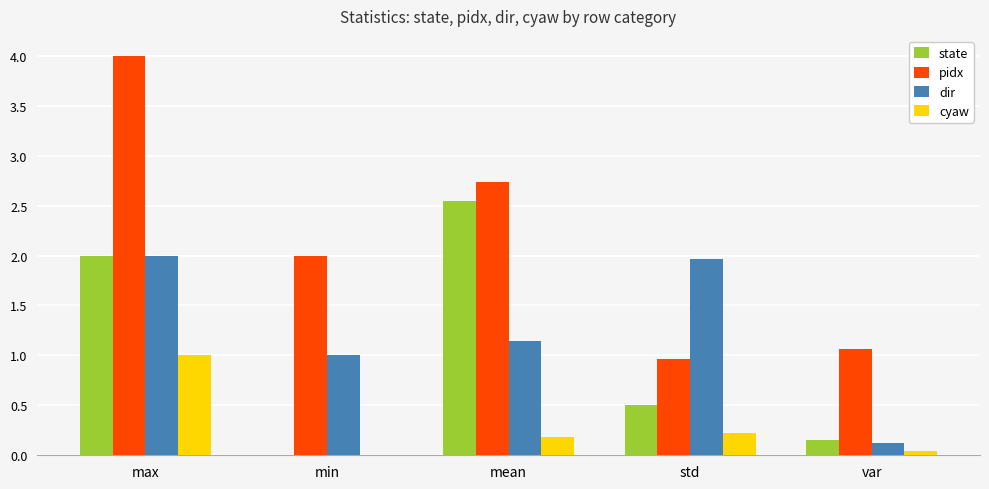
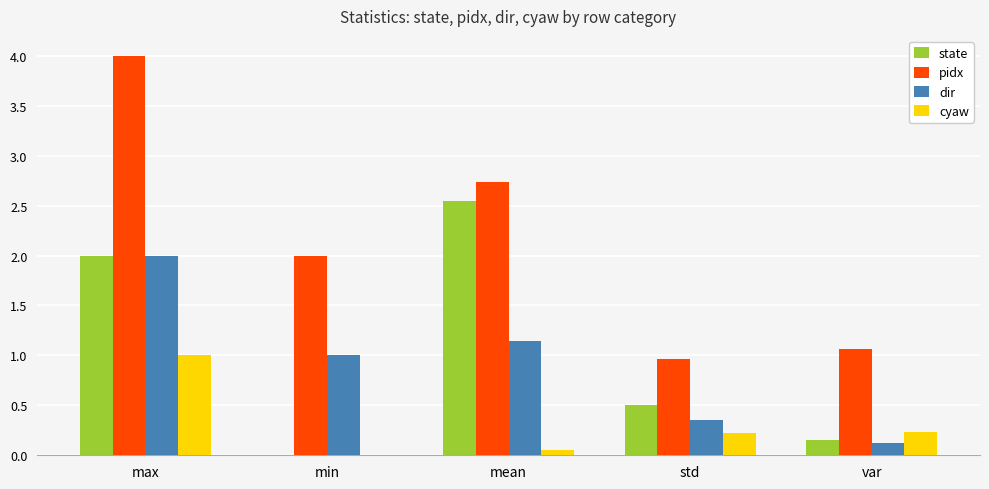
  {
    "state": {
      "max": 2.0,
      "min": 0.0,
      "mean": 2.5,
      "std": 0.5,
      "var": 0.1
    },
    "pidx": {
      "max": 4.0,
      "min": 2.0,
      "mean": 2.7,
      "std": 1.0,
      "var": 1.1
    },
    "dir": {
      "max": 2.0,
      "min": 1.0,
      "mean": 1.1,
-     "std": 2.0,
+     "std": 0.4,
      "var": 0.1
    },
    "cyaw": {
      "max": 1.0,
      "min": 0.0,
-     "mean": 0.2,
+     "mean": 0.1,
      "std": 0.2,
-     "var": 0.0
+     "var": 0.2
    }
  }
